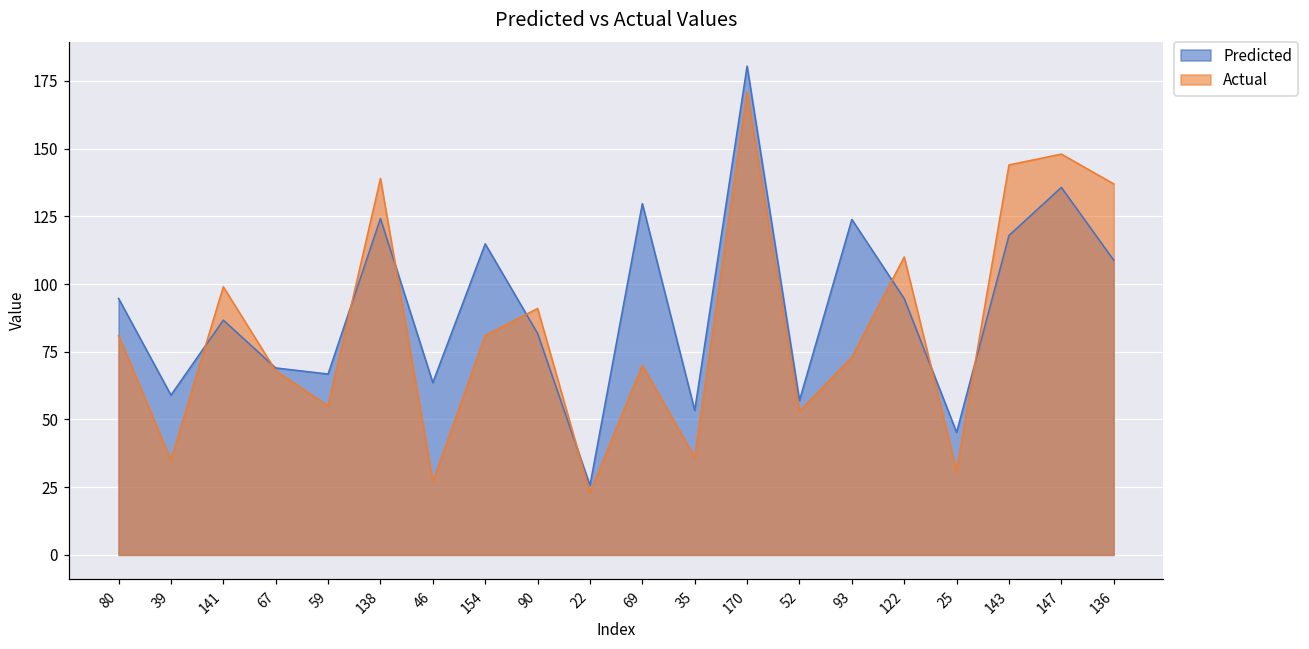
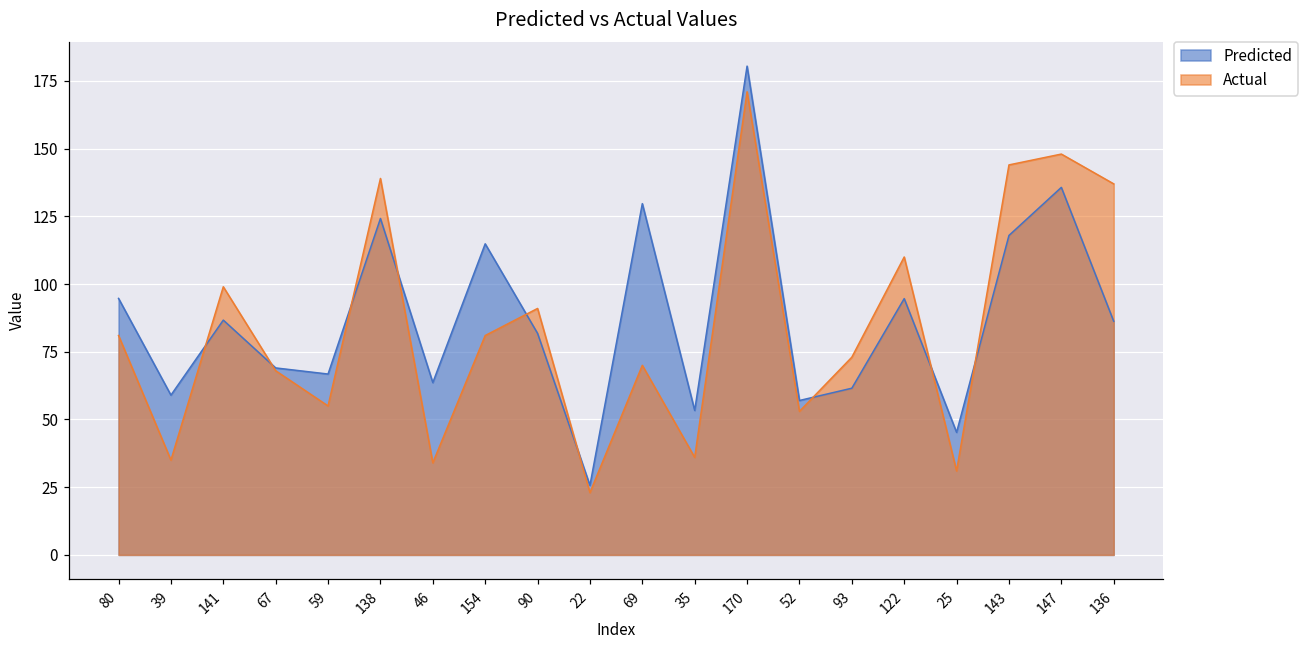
  {
    "Predicted": {
      "80": 95,
      "39": 59,
      "141": 87,
      "59": 67,
      "138": 124,
      "46": 64,
      "154": 115,
      "90": 82,
      "22": 26,
      "69": 130,
      "35": 53,
      "170": 180,
      "52": 57,
-     "93": 124,
+     "93": 62,
      "122": 95,
      "25": 45,
      "143": 118,
      "147": 136,
-     "136": 109
+     "136": 86
    },
    "Actual": {
      "80": 81,
      "39": 35,
      "141": 99,
      "59": 55,
      "138": 139,
-     "46": 27,
+     "46": 34,
      "154": 81,
      "90": 91,
      "22": 23,
      "69": 70,
      "35": 36,
      "170": 171,
      "52": 53,
      "93": 73,
      "122": 110,
      "25": 31,
      "143": 144,
      "147": 148,
      "136": 137
    }
  }
